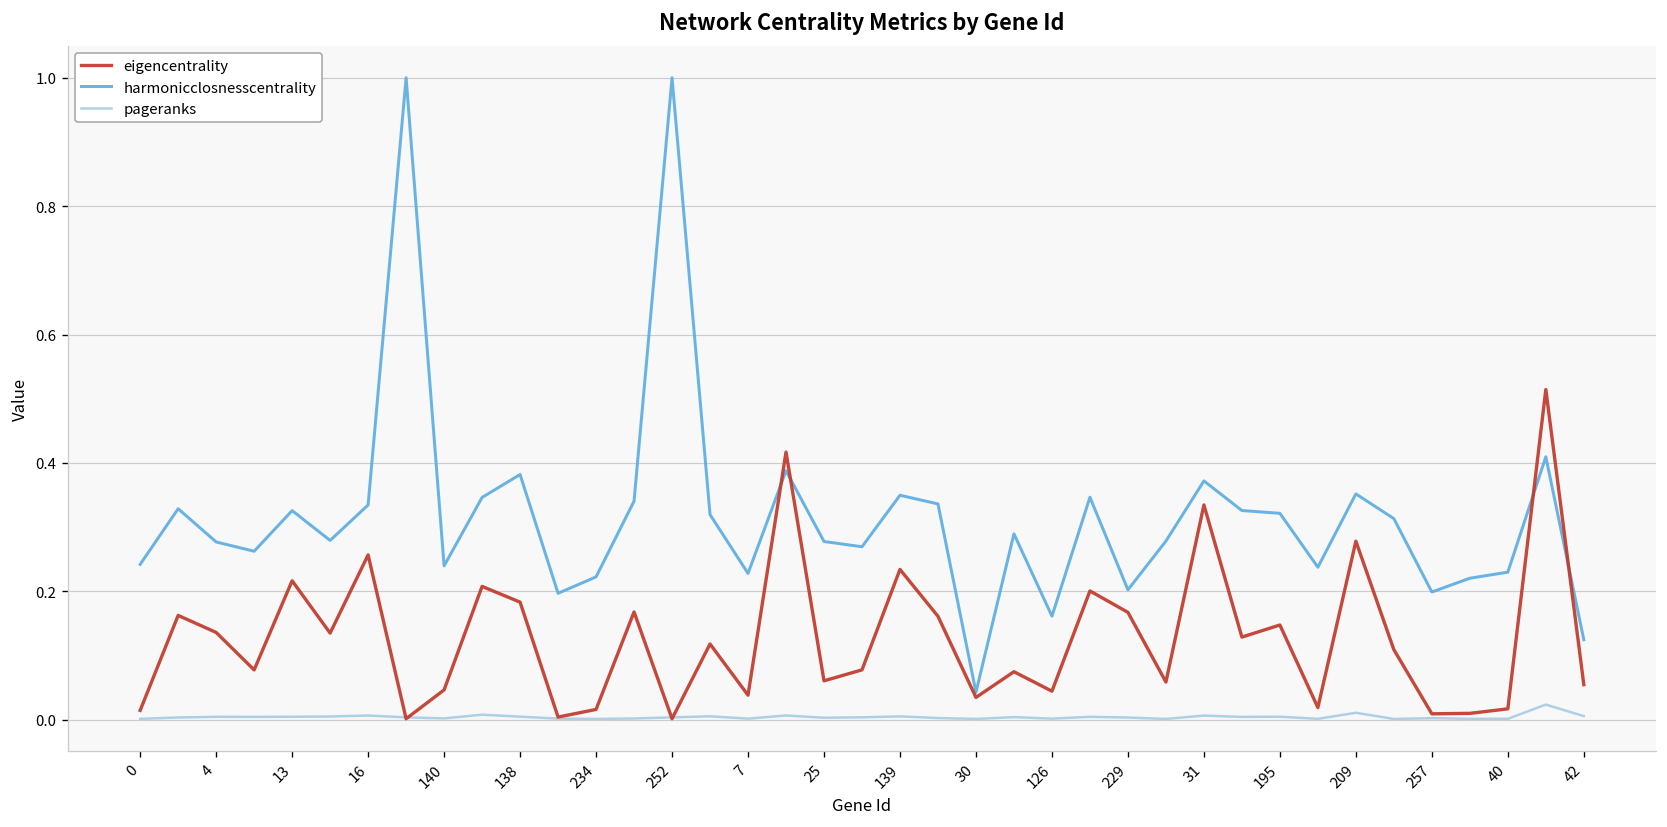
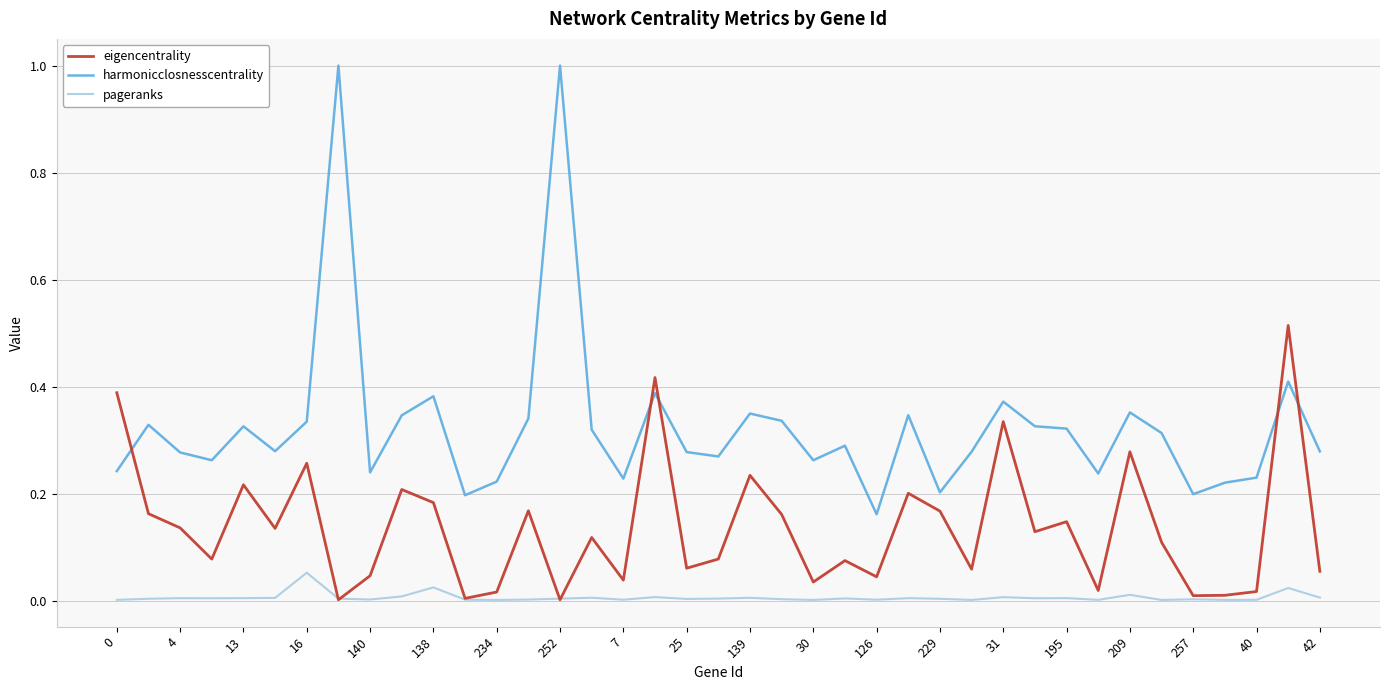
  {
    "eigencentrality": {
-     "0": 0.01,
+     "0": 0.39,
      "4": 0.14,
      "16": 0.26,
      "140": 0.05,
      "138": 0.18,
      "234": 0.02,
      "139": 0.23,
      "30": 0.03,
      "126": 0.04,
      "229": 0.17,
      "195": 0.15,
      "209": 0.28,
      "257": 0.01,
      "40": 0.02,
      "42": 0.05
    },
    "harmonicclosnesscentrality": {
      "0": 0.24,
      "4": 0.28,
      "16": 0.33,
      "140": 0.24,
      "138": 0.38,
      "234": 0.22,
      "252": 1.00,
      "139": 0.35,
-     "30": 0.04,
+     "30": 0.26,
      "126": 0.16,
      "229": 0.20,
      "195": 0.32,
      "209": 0.35,
      "257": 0.20,
      "40": 0.23,
-     "42": 0.12
+     "42": 0.28
    },
    "pageranks": {
      "0": 0.00,
      "4": 0.00,
-     "16": 0.01,
+     "16": 0.05,
      "140": 0.00,
-     "138": 0.00,
+     "138": 0.02,
      "234": 0.00,
      "139": 0.01,
      "30": 0.00,
      "126": 0.00,
      "229": 0.00,
      "195": 0.00,
      "209": 0.01,
      "257": 0.00,
      "40": 0.00,
      "42": 0.01
    }
  }
